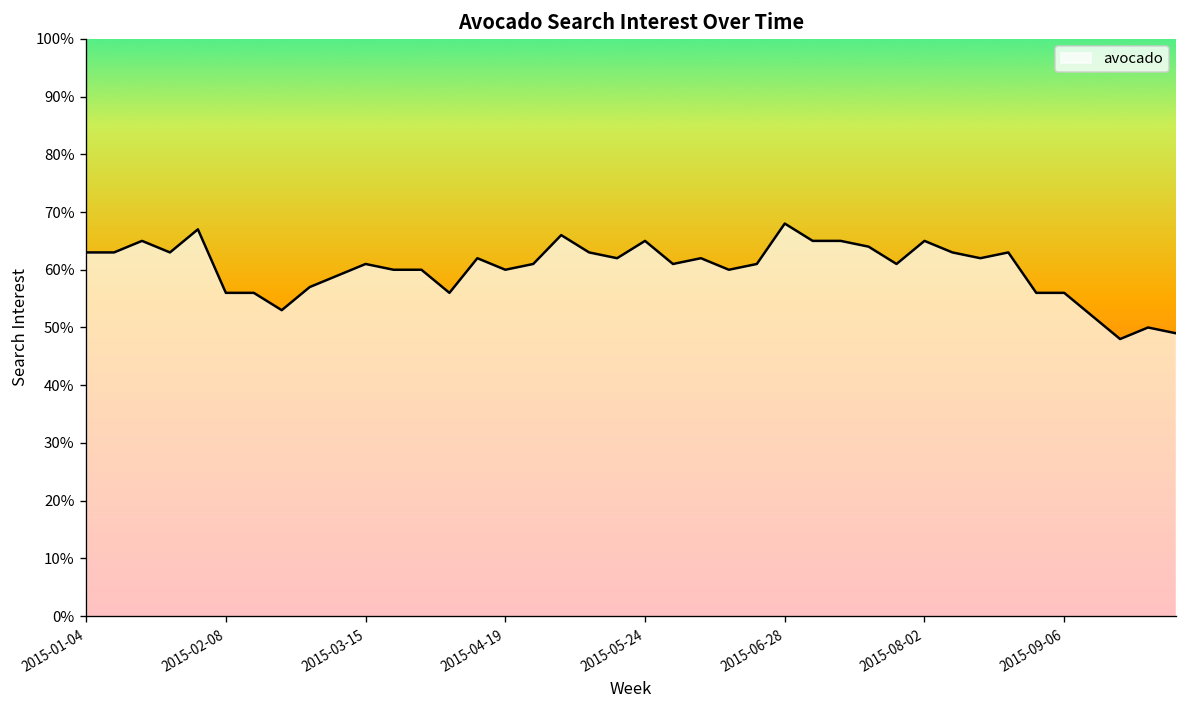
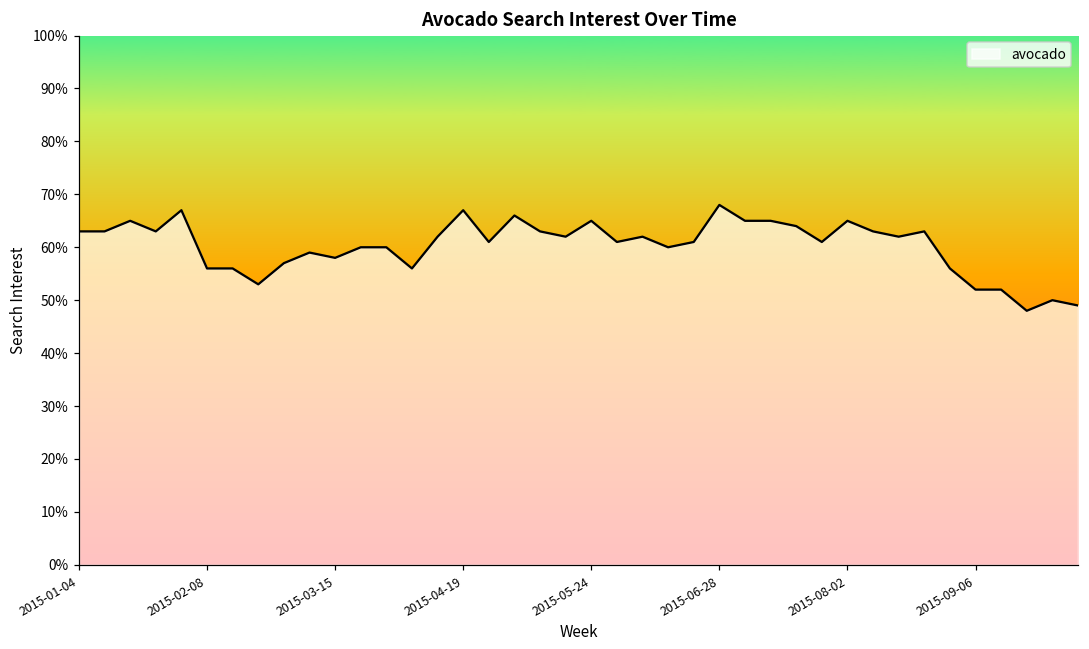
  {
    "2015-01-04": "63%",
    "2015-02-08": "56%",
-   "2015-03-15": "61%",
-   "2015-04-19": "60%",
+   "2015-03-15": "58%",
+   "2015-04-19": "67%",
    "2015-05-24": "65%",
    "2015-06-28": "68%",
    "2015-08-02": "65%",
-   "2015-09-06": "56%"
+   "2015-09-06": "52%"
  }
